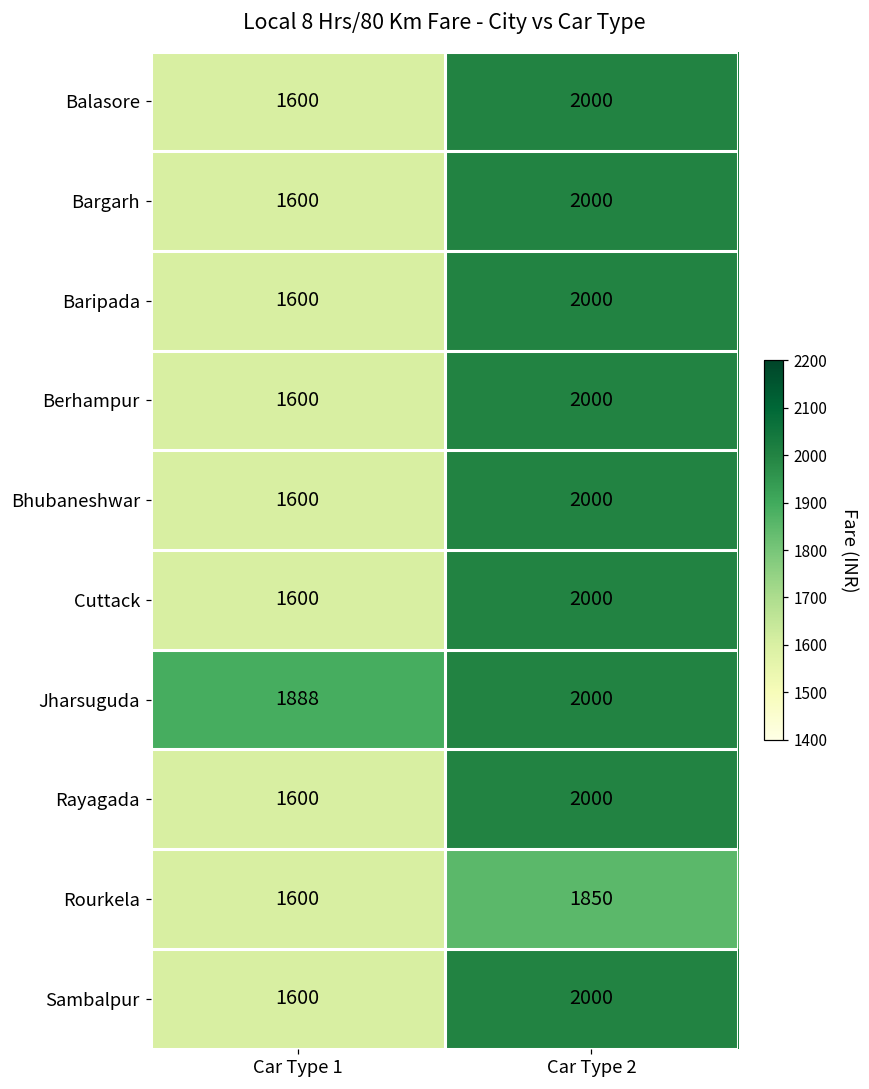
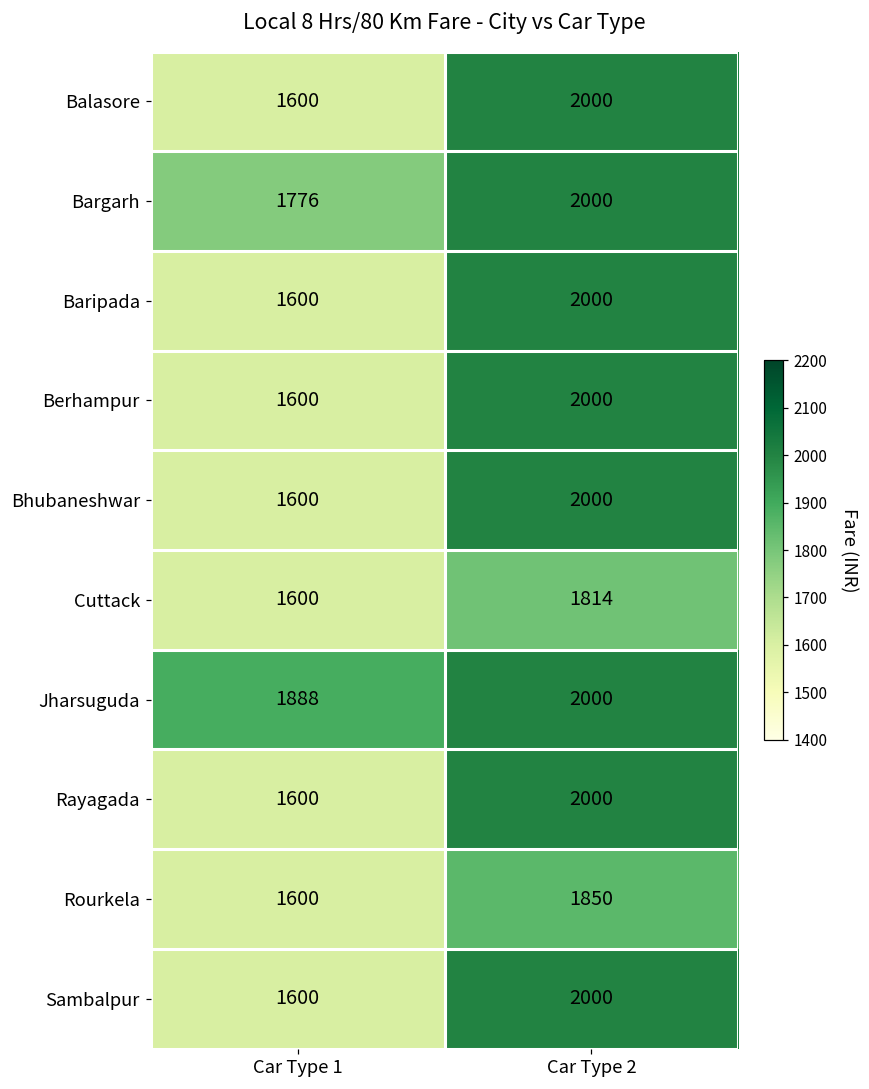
  {
    "Balasore": {
      "Car Type 1": 1600,
      "Car Type 2": 2000
    },
    "Bargarh": {
-     "Car Type 1": 1600,
+     "Car Type 1": 1776,
      "Car Type 2": 2000
    },
    "Baripada": {
      "Car Type 1": 1600,
      "Car Type 2": 2000
    },
    "Berhampur": {
      "Car Type 1": 1600,
      "Car Type 2": 2000
    },
    "Bhubaneshwar": {
      "Car Type 1": 1600,
      "Car Type 2": 2000
    },
    "Cuttack": {
      "Car Type 1": 1600,
-     "Car Type 2": 2000
+     "Car Type 2": 1814
    },
    "Jharsuguda": {
      "Car Type 1": 1888,
      "Car Type 2": 2000
    },
    "Rayagada": {
      "Car Type 1": 1600,
      "Car Type 2": 2000
    },
    "Rourkela": {
      "Car Type 1": 1600,
      "Car Type 2": 1850
    },
    "Sambalpur": {
      "Car Type 1": 1600,
      "Car Type 2": 2000
    }
  }
